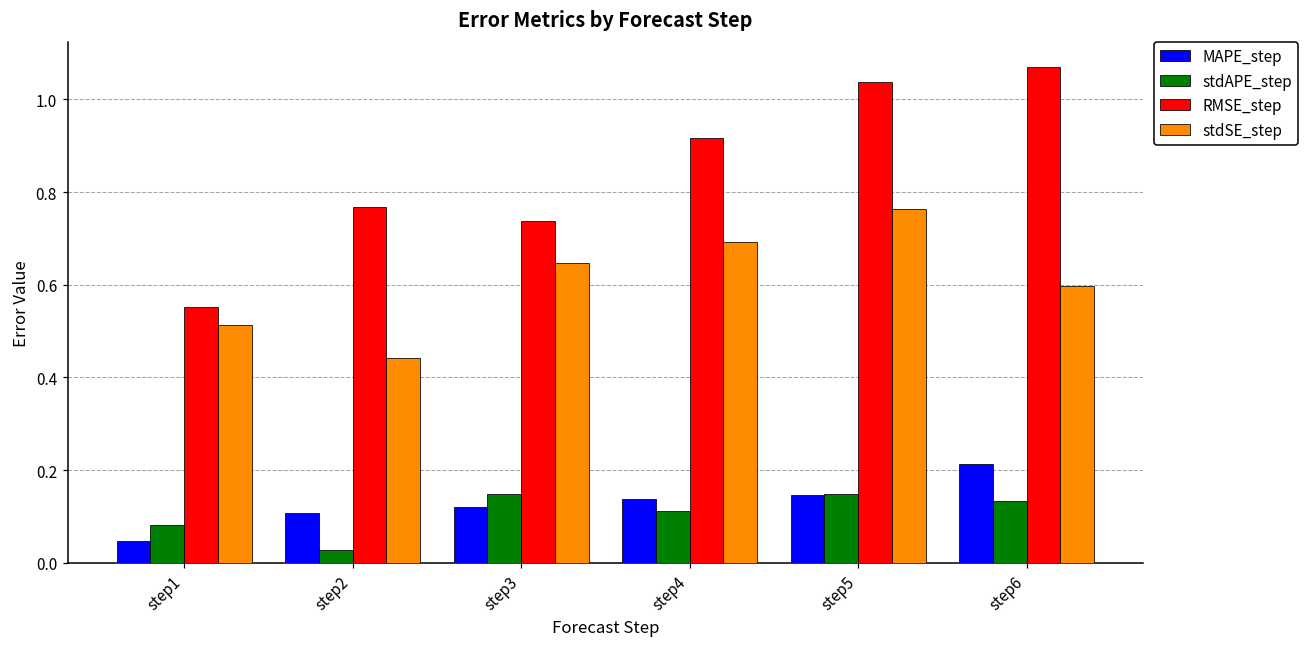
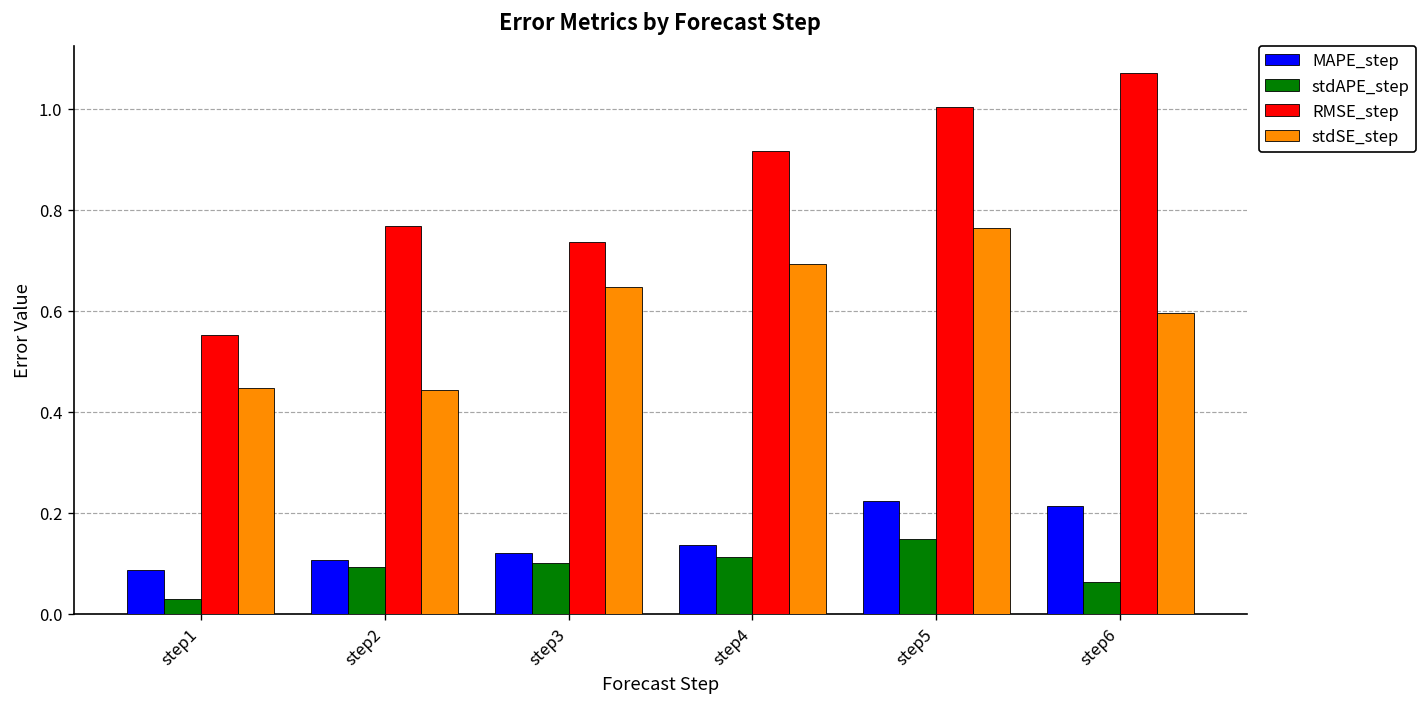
  {
    "MAPE_step": {
-     "step1": 0.05,
+     "step1": 0.09,
      "step2": 0.11,
      "step3": 0.12,
      "step4": 0.14,
-     "step5": 0.15,
+     "step5": 0.22,
      "step6": 0.21
    },
    "stdAPE_step": {
-     "step1": 0.08,
-     "step2": 0.03,
-     "step3": 0.15,
+     "step1": 0.03,
+     "step2": 0.09,
+     "step3": 0.10,
      "step4": 0.11,
      "step5": 0.15,
-     "step6": 0.13
+     "step6": 0.06
    },
    "RMSE_step": {
      "step1": 0.55,
      "step2": 0.77,
      "step3": 0.74,
      "step4": 0.92,
-     "step5": 1.04,
+     "step5": 1.00,
      "step6": 1.07
    },
    "stdSE_step": {
-     "step1": 0.51,
+     "step1": 0.45,
      "step2": 0.44,
      "step3": 0.65,
      "step4": 0.69,
      "step5": 0.76,
      "step6": 0.60
    }
  }
